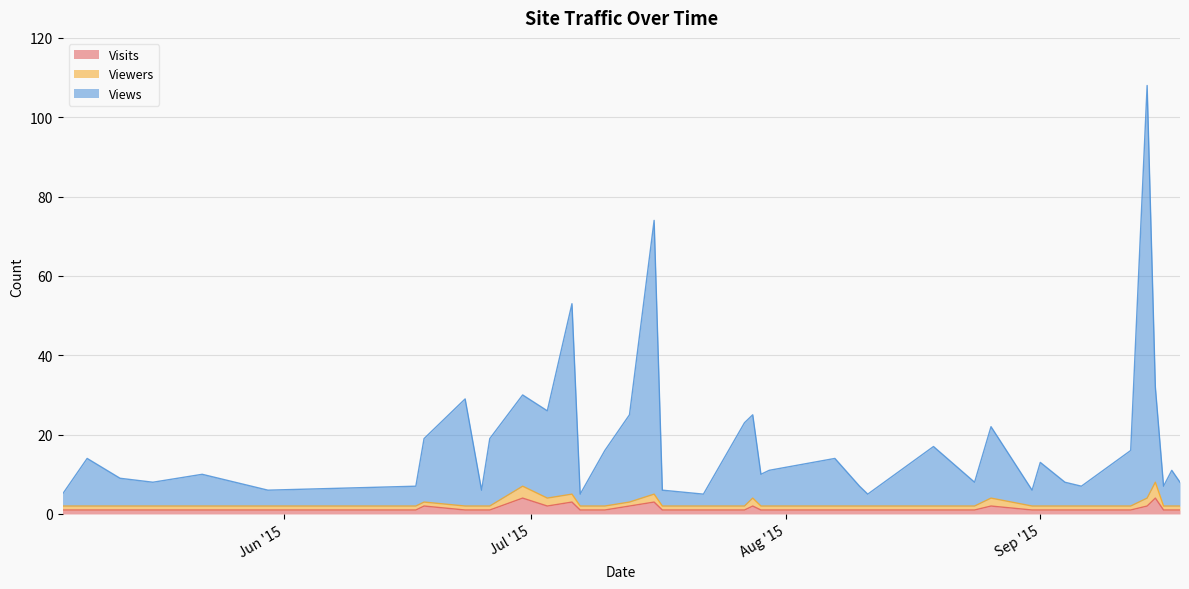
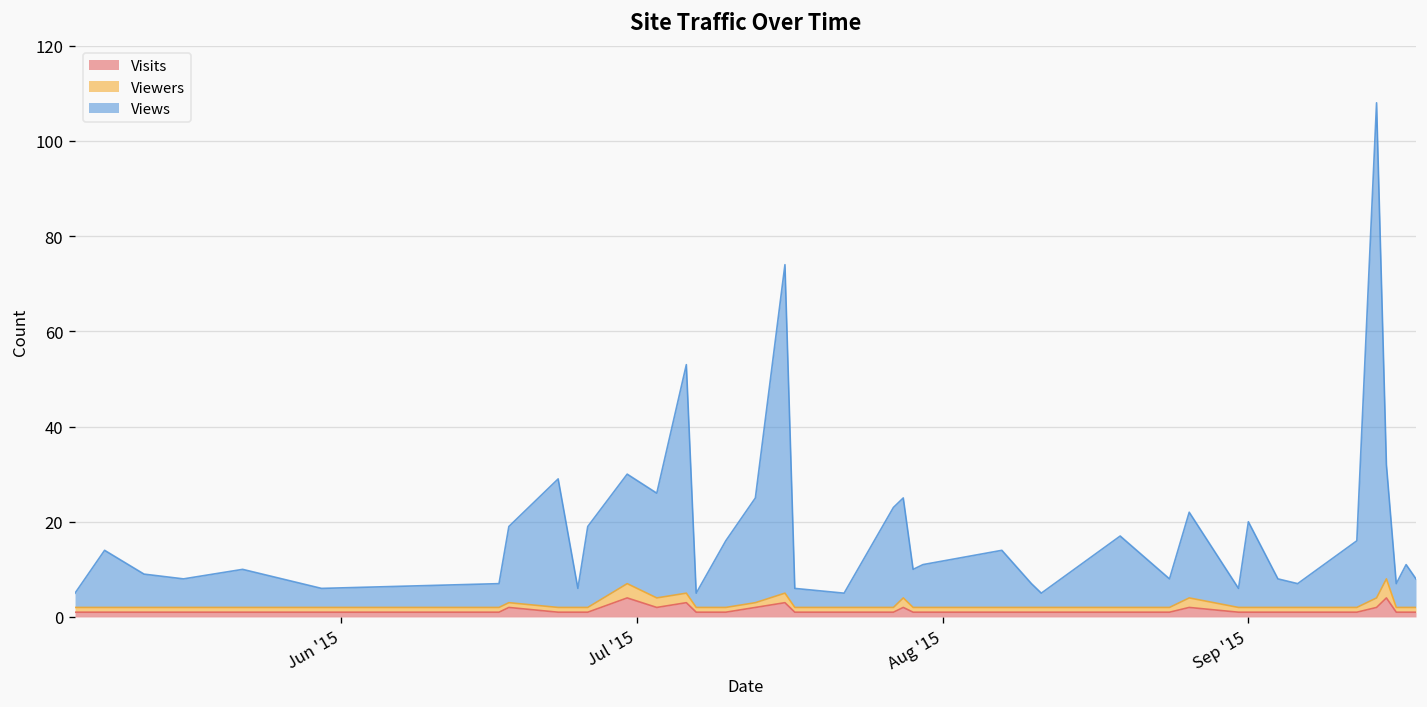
  {
    "Visits": {
      "Sep '15": 1
    },
    "Viewers": {
      "Sep '15": 2
    },
    "Views": {
-     "Sep '15": 11
+     "Sep '15": 18
    }
  }
